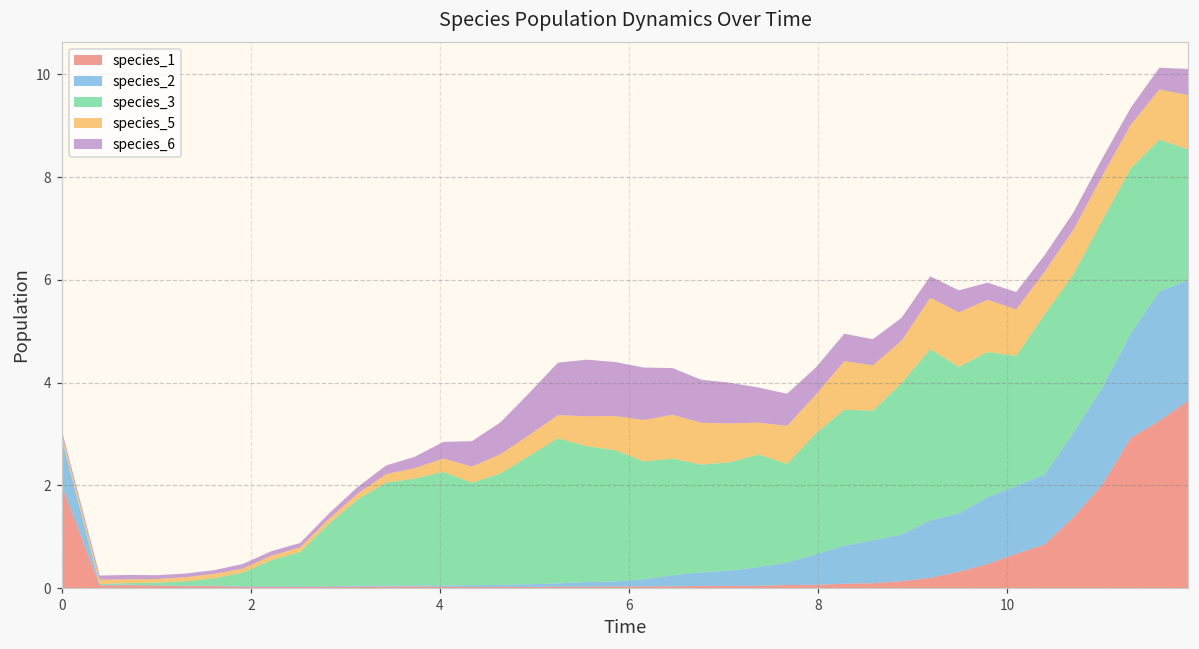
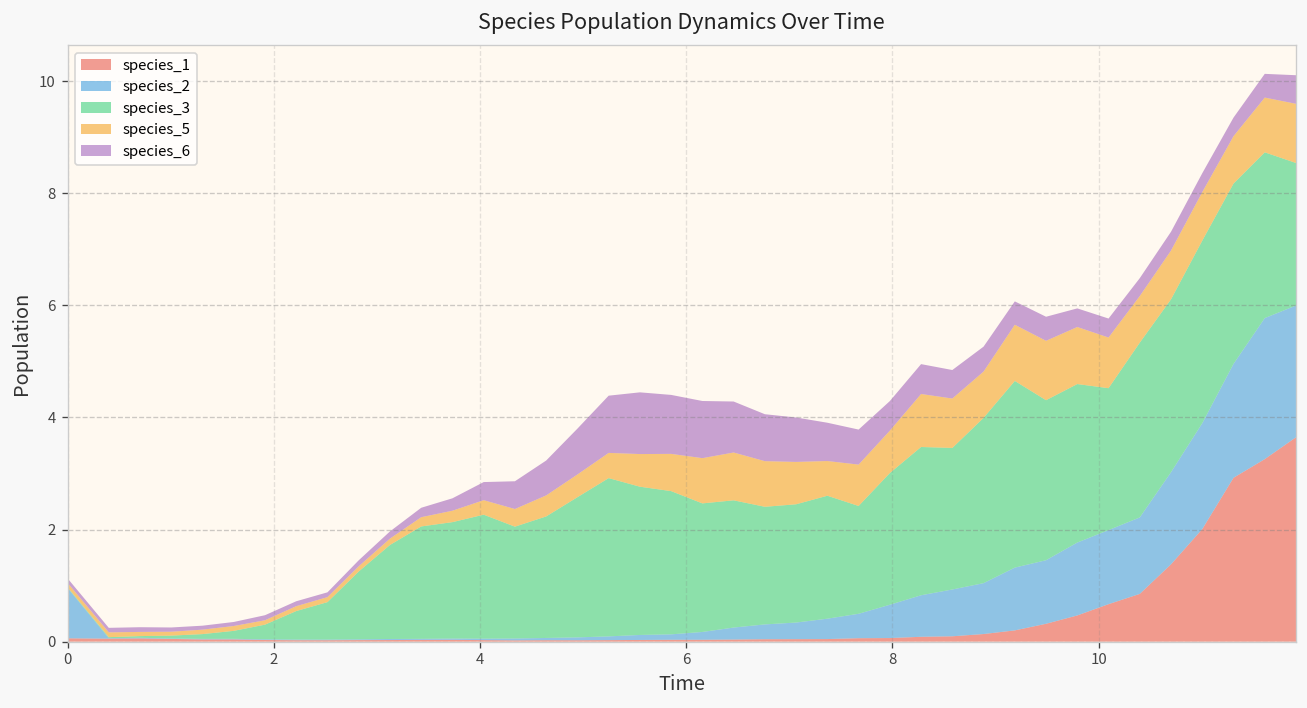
  {
    "species_1": {
-     "0": 2.0
+     "0": 0.1
    },
    "species_5": {
      "0": 0.1
    },
    "species_6": {
      "0": 0.1
    }
  }
